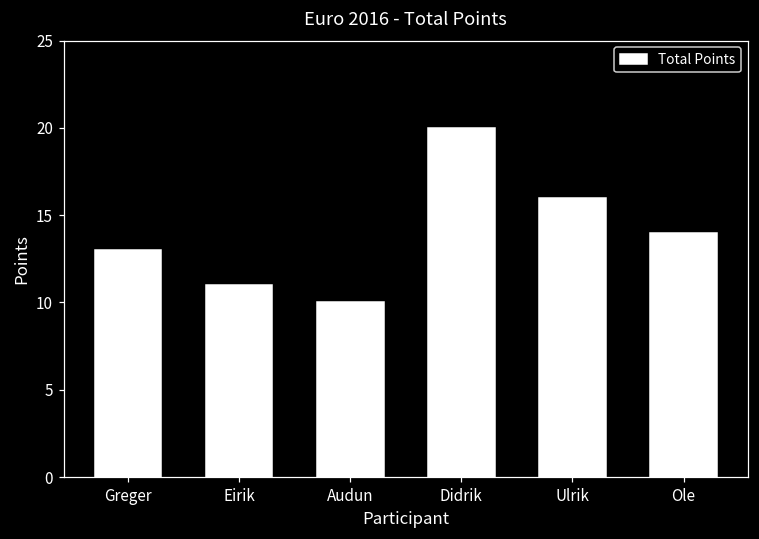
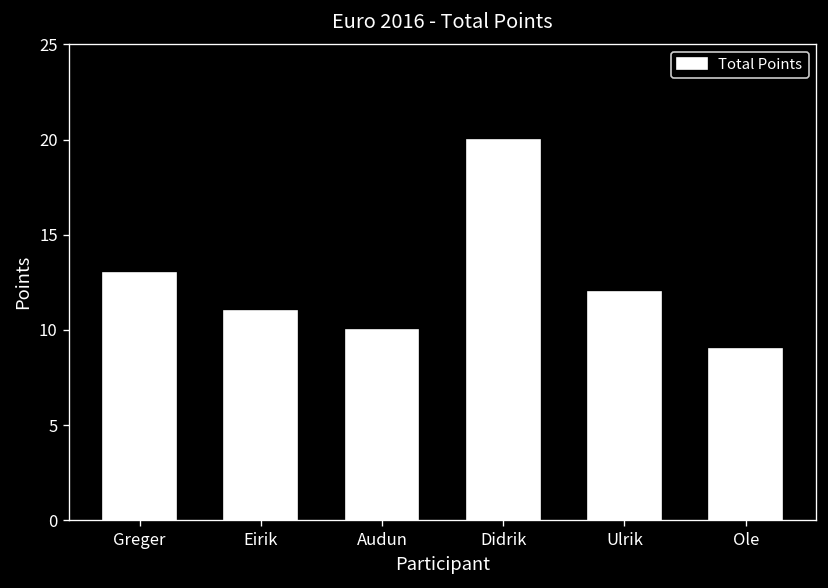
  {
    "Greger": 13,
    "Eirik": 11,
    "Audun": 10,
    "Didrik": 20,
-   "Ulrik": 16,
-   "Ole": 14
+   "Ulrik": 12,
+   "Ole": 9
  }
